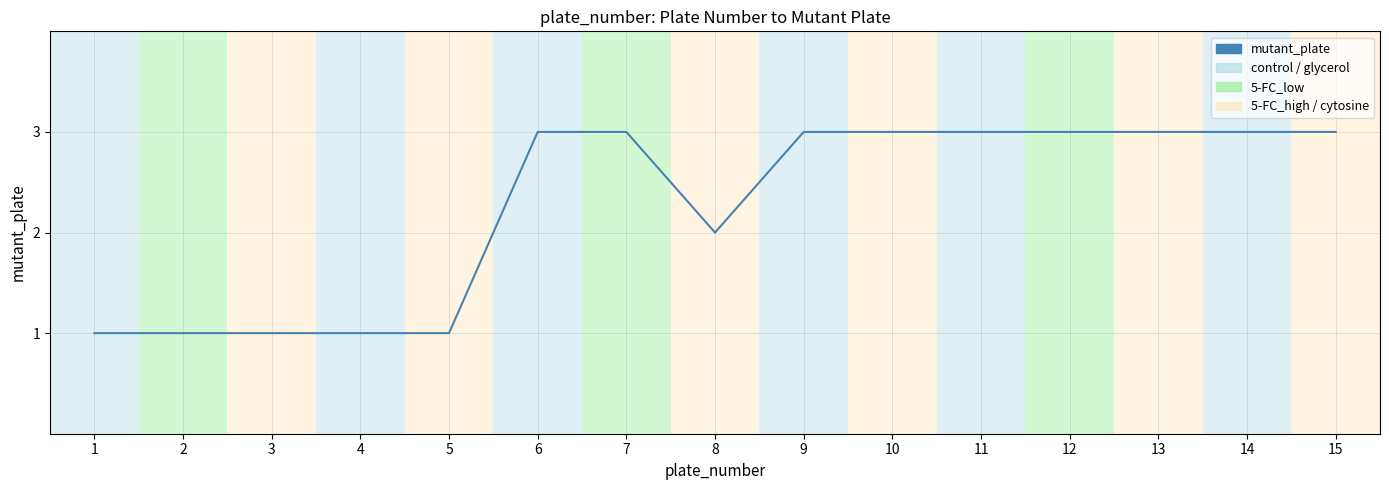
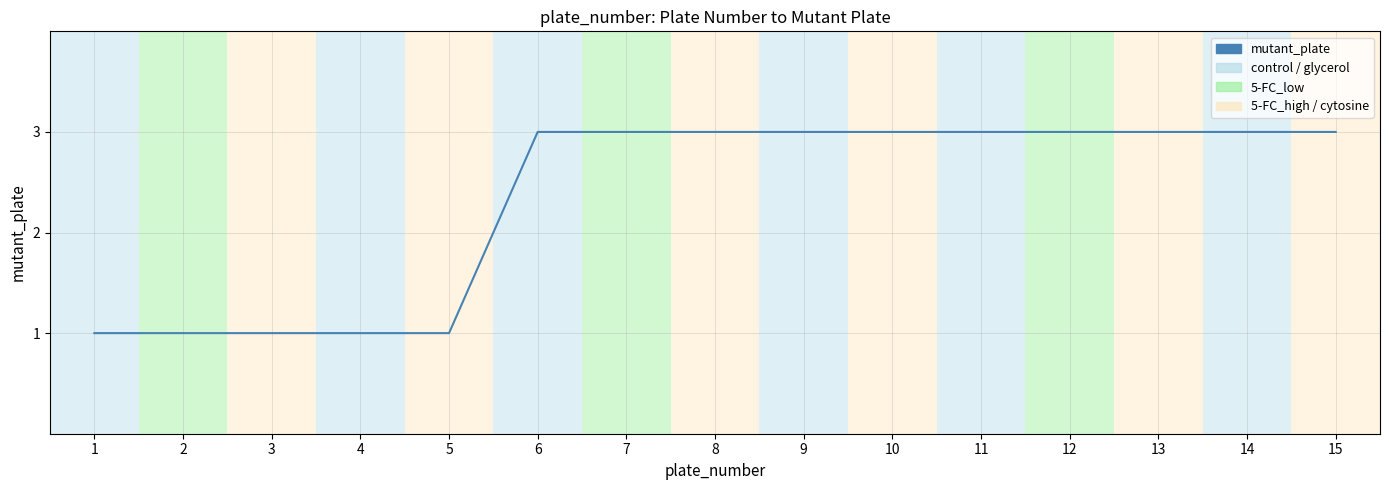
  {
    "1": 1,
    "2": 1,
    "3": 1,
    "4": 1,
    "5": 1,
    "6": 3,
    "7": 3,
-   "8": 2,
+   "8": 3,
    "9": 3,
    "10": 3,
    "11": 3,
    "12": 3,
    "13": 3,
    "14": 3,
    "15": 3
  }
